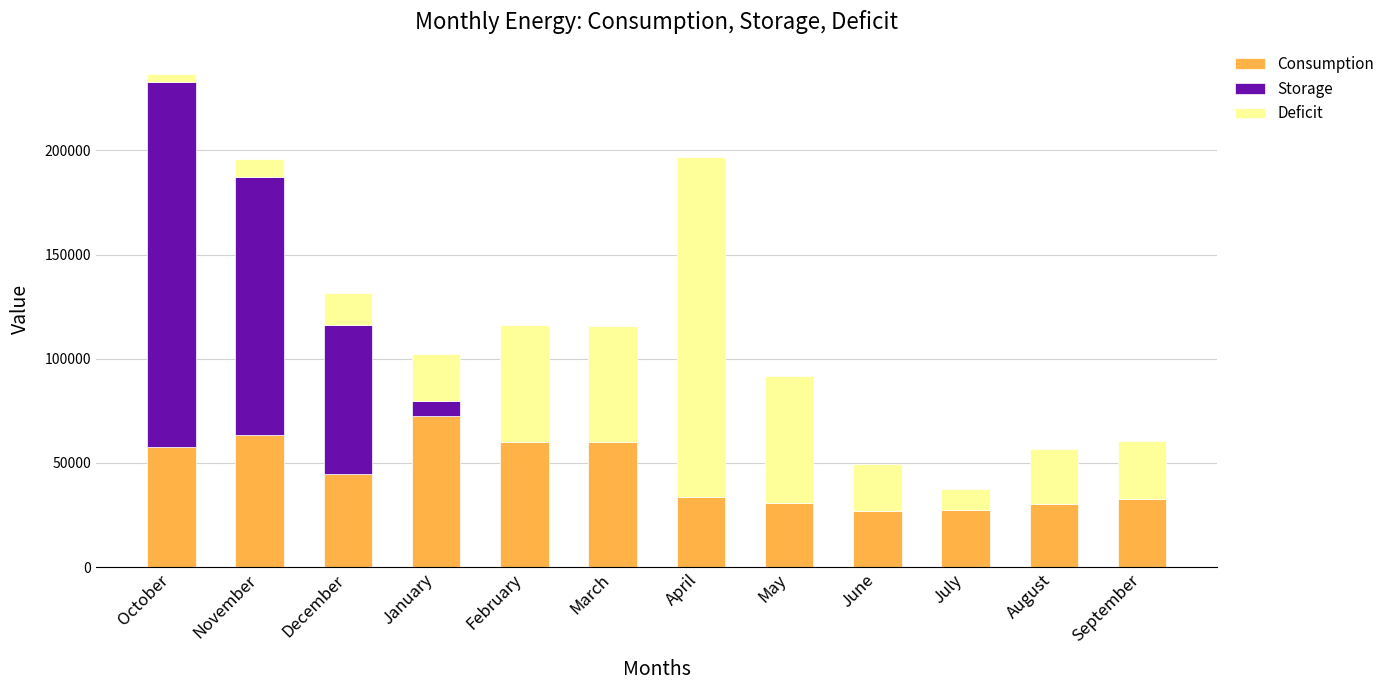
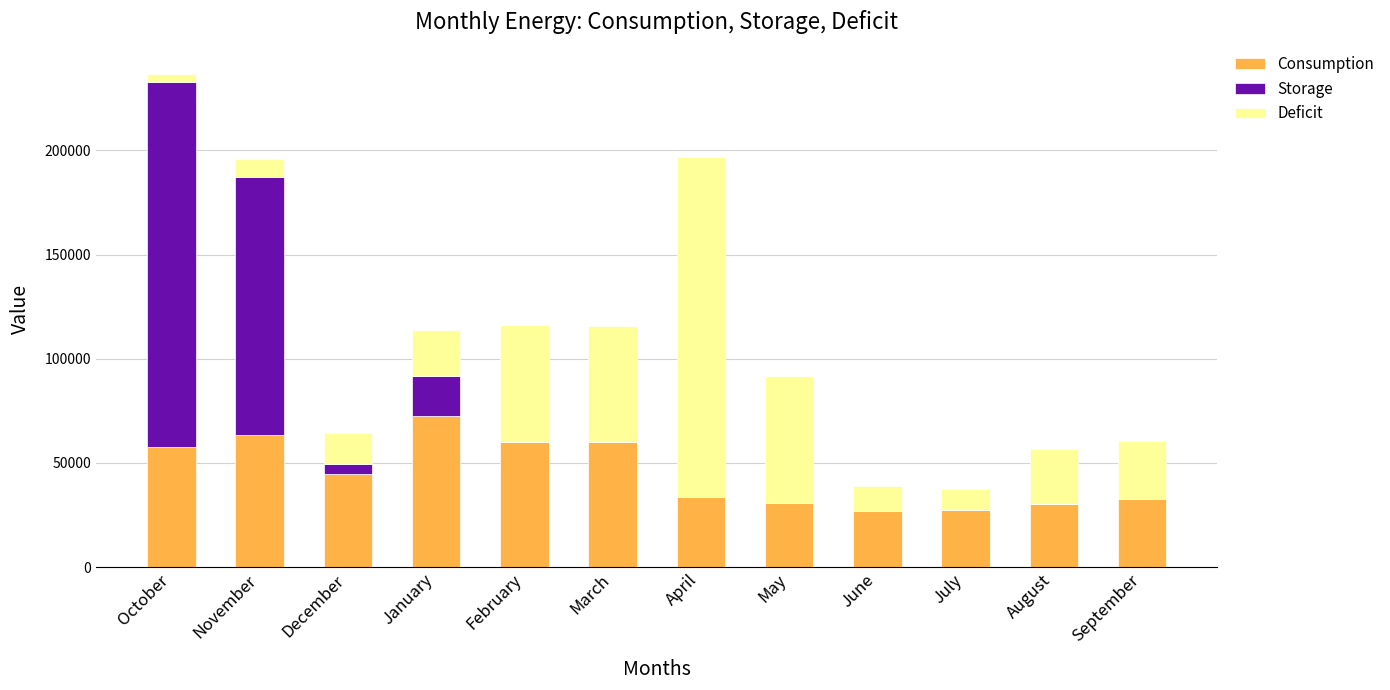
  {
    "Consumption": {
      "October": 58000,
      "November": 63000,
      "December": 45000,
      "January": 72000,
      "February": 60000,
      "March": 60000,
      "April": 33000,
      "May": 31000,
      "June": 27000,
      "July": 27000,
      "August": 30000,
      "September": 32000
    },
    "Storage": {
      "October": 175000,
      "November": 124000,
-     "December": 72000,
-     "January": 7000,
+     "December": 5000,
+     "January": 19000,
      "February": 0,
      "March": 0,
      "April": 0,
      "May": 0,
      "June": 0,
      "July": 0,
      "August": 0,
      "September": 0
    },
    "Deficit": {
      "October": 4000,
      "November": 8000,
      "December": 15000,
      "January": 22000,
      "February": 56000,
      "March": 56000,
      "April": 164000,
      "May": 61000,
-     "June": 23000,
+     "June": 12000,
      "July": 10000,
      "August": 26000,
      "September": 28000
    }
  }
